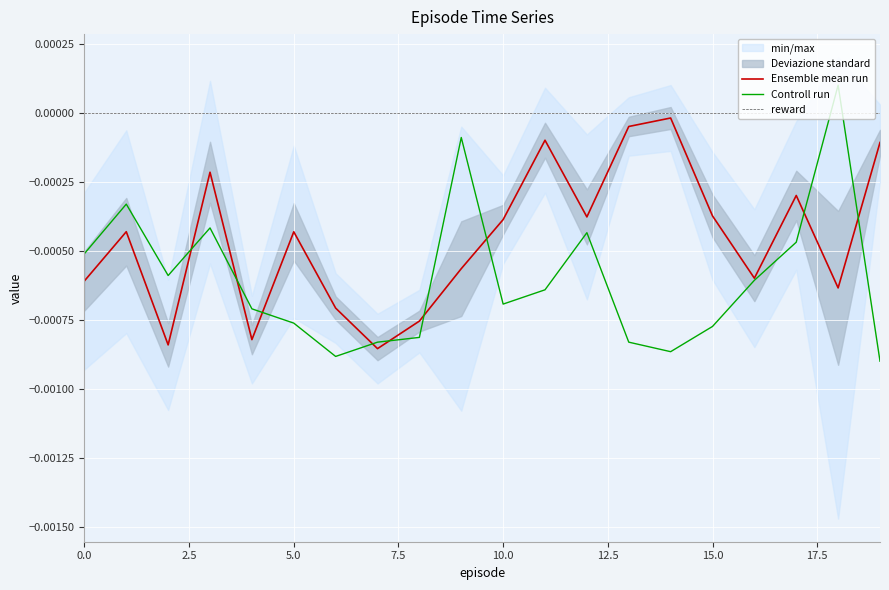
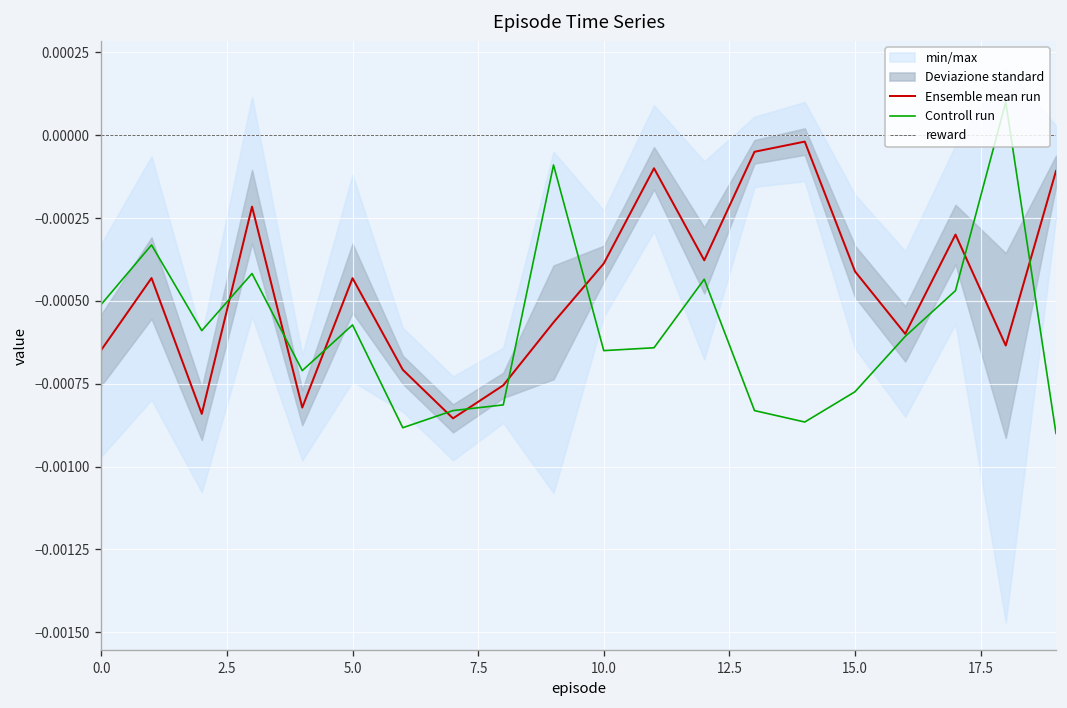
  {
    "Ensemble mean run": {
-     "0.0": -0.00061,
+     "0.0": -0.00065,
      "5.0": -0.00043,
      "10.0": -0.00039,
-     "15.0": -0.00037
+     "15.0": -0.00041
    },
    "Controll run": {
-     "5.0": -0.00076,
-     "10.0": -0.00069,
+     "5.0": -0.00057,
+     "10.0": -0.00065,
      "15.0": -0.00077
    },
    "reward": {
      "0.0": 0.00000,
      "5.0": 0.00000,
      "10.0": 0.00000,
      "15.0": 0.00000
    }
  }
